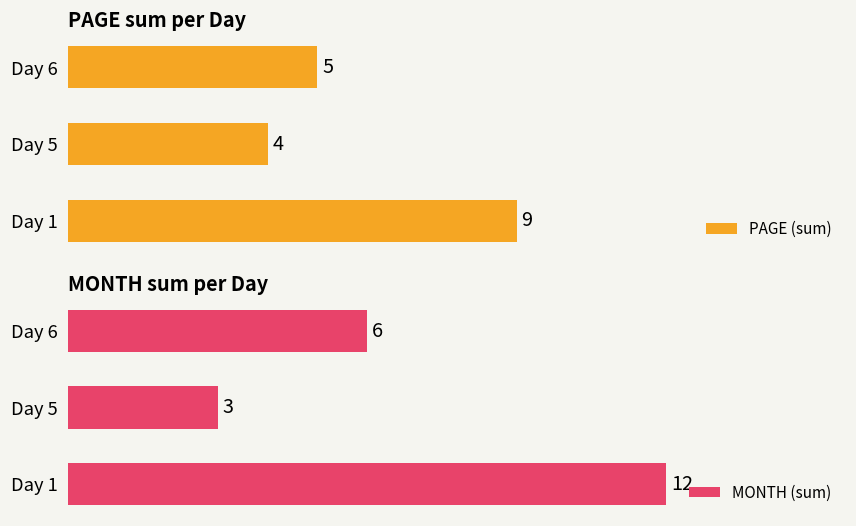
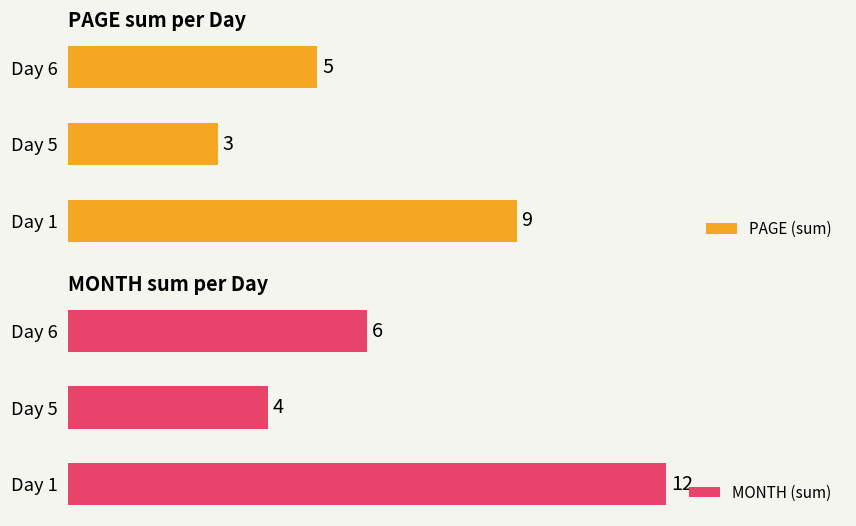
  {
    "PAGE sum per Day": {
      "Day 6": 5,
-     "Day 5": 4,
+     "Day 5": 3,
      "Day 1": 9
    },
    "MONTH sum per Day": {
      "Day 6": 6,
-     "Day 5": 3,
+     "Day 5": 4,
      "Day 1": 12
    }
  }
